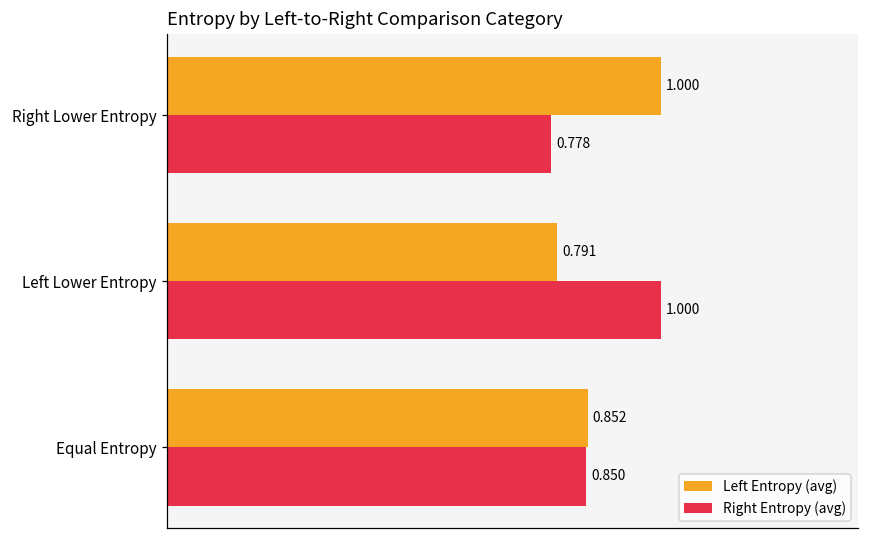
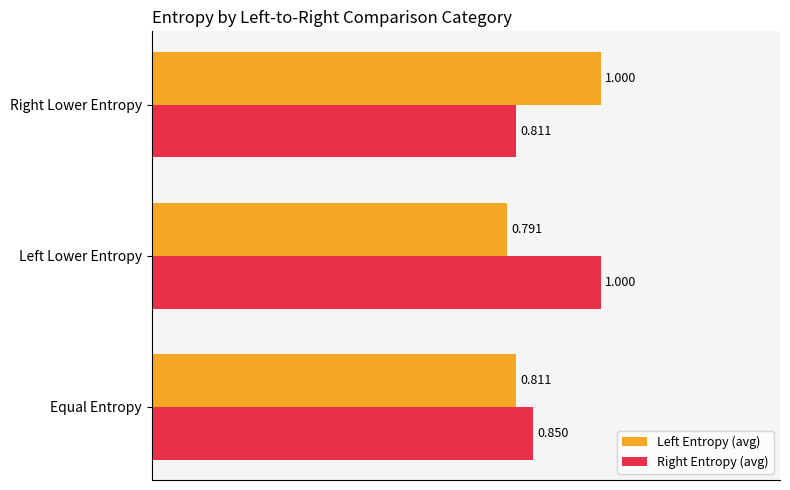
  {
    "Left Entropy (avg)": {
      "Right Lower Entropy": 1.000,
      "Left Lower Entropy": 0.791,
-     "Equal Entropy": 0.852
+     "Equal Entropy": 0.811
    },
    "Right Entropy (avg)": {
-     "Right Lower Entropy": 0.778,
+     "Right Lower Entropy": 0.811,
      "Left Lower Entropy": 1.000,
      "Equal Entropy": 0.850
    }
  }
